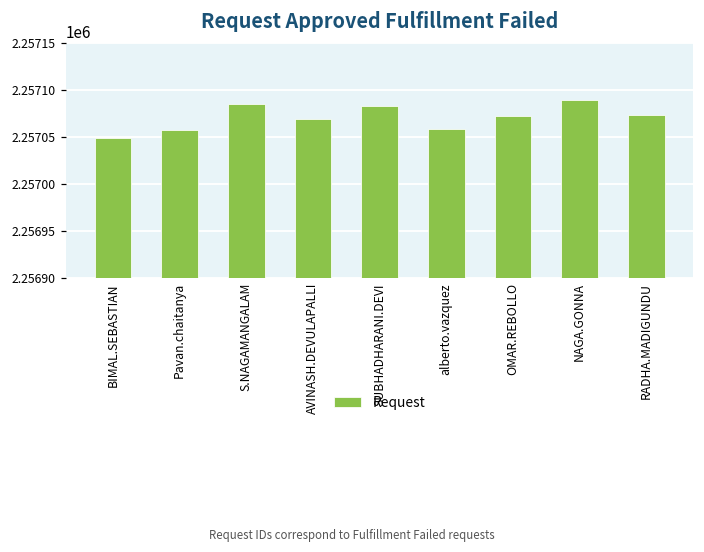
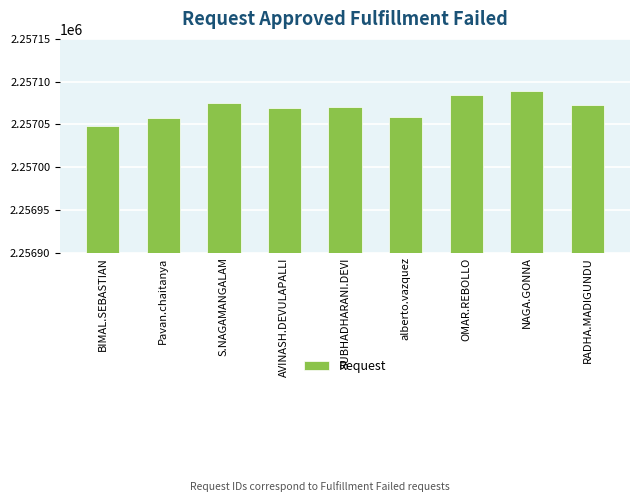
  {
    "BIMAL.SEBASTIAN": 2257050,
    "Pavan.chaitanya": 2257060,
-   "S.NAGAMANGALAM": 2257090,
+   "S.NAGAMANGALAM": 2257080,
    "AVINASH.DEVULAPALLI": 2257070,
-   "SUBHADHARANI.DEVI": 2257080,
+   "SUBHADHARANI.DEVI": 2257070,
    "alberto.vazquez": 2257060,
-   "OMAR.REBOLLO": 2257070,
+   "OMAR.REBOLLO": 2257080,
    "NAGA.GONNA": 2257090,
    "RADHA.MADIGUNDU": 2257070
  }
